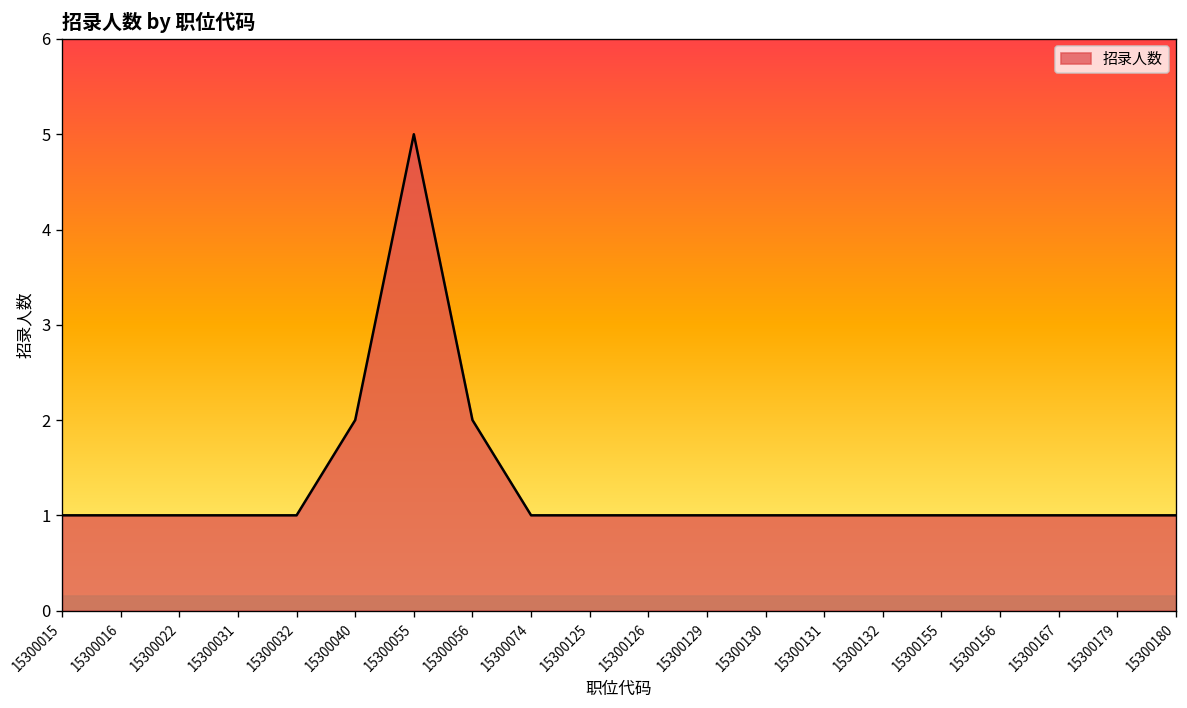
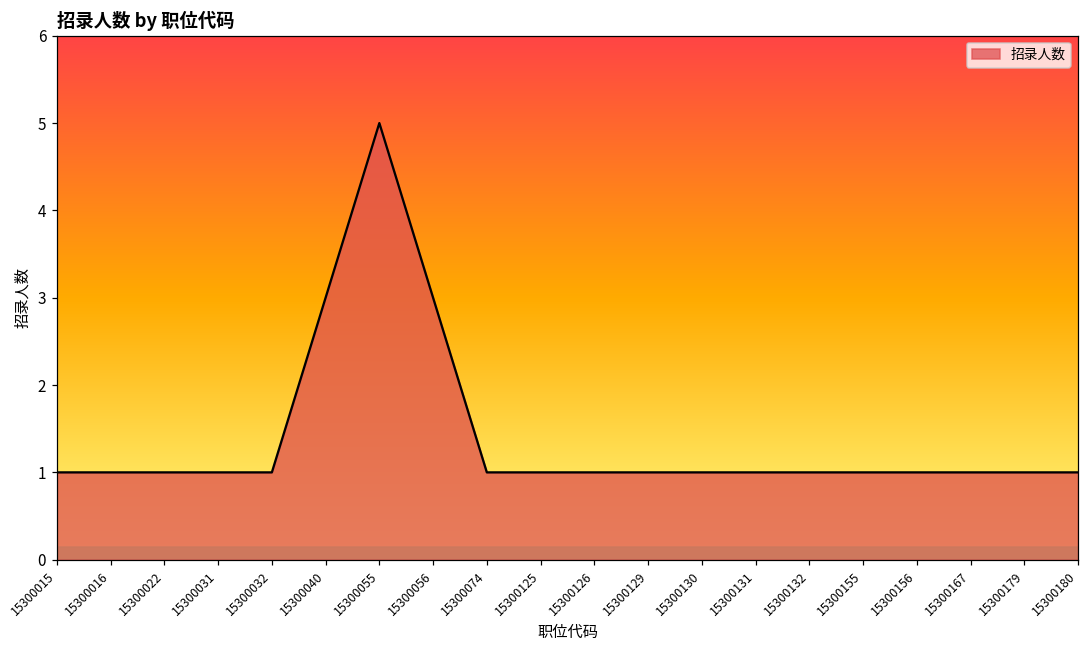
  {
    "15300015": 1,
    "15300016": 1,
    "15300022": 1,
    "15300031": 1,
    "15300032": 1,
-   "15300040": 2,
+   "15300040": 3,
    "15300055": 5,
-   "15300056": 2,
+   "15300056": 3,
    "15300074": 1,
    "15300125": 1,
    "15300126": 1,
    "15300129": 1,
    "15300130": 1,
    "15300131": 1,
    "15300132": 1,
    "15300155": 1,
    "15300156": 1,
    "15300167": 1,
    "15300179": 1,
    "15300180": 1
  }
